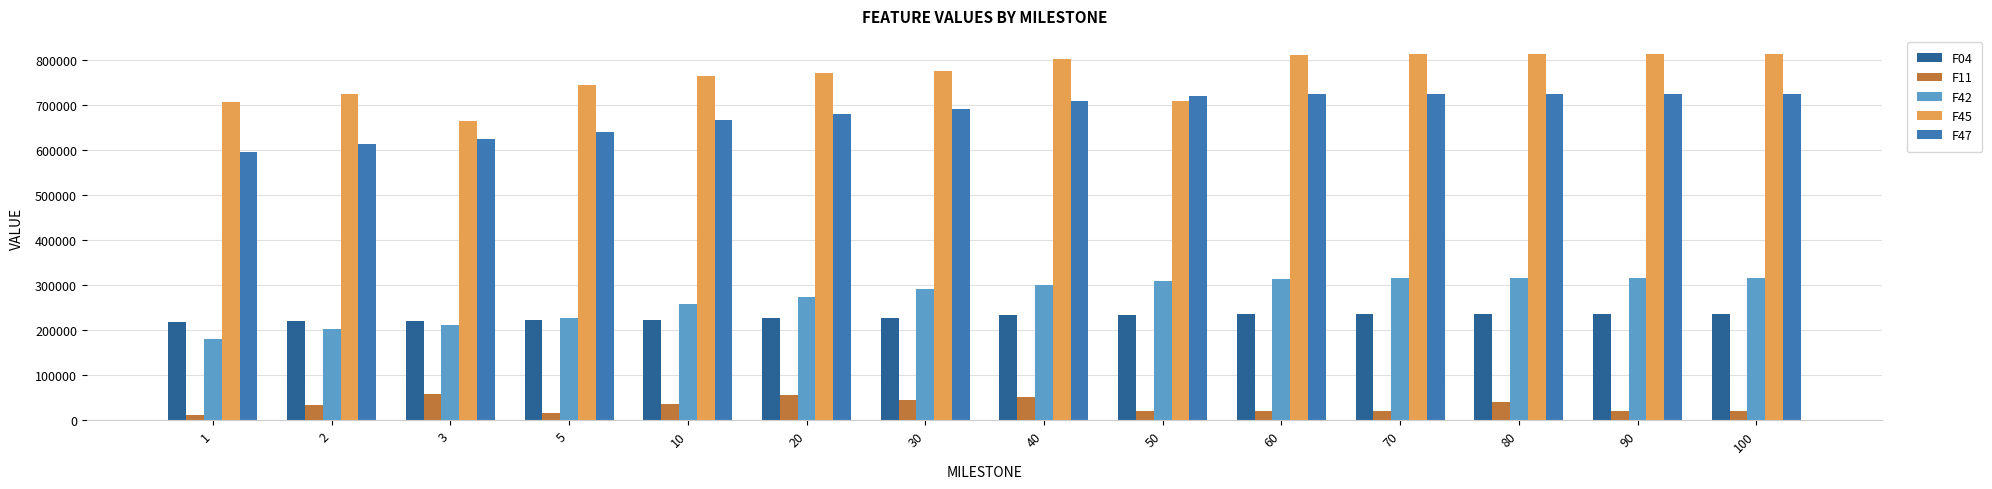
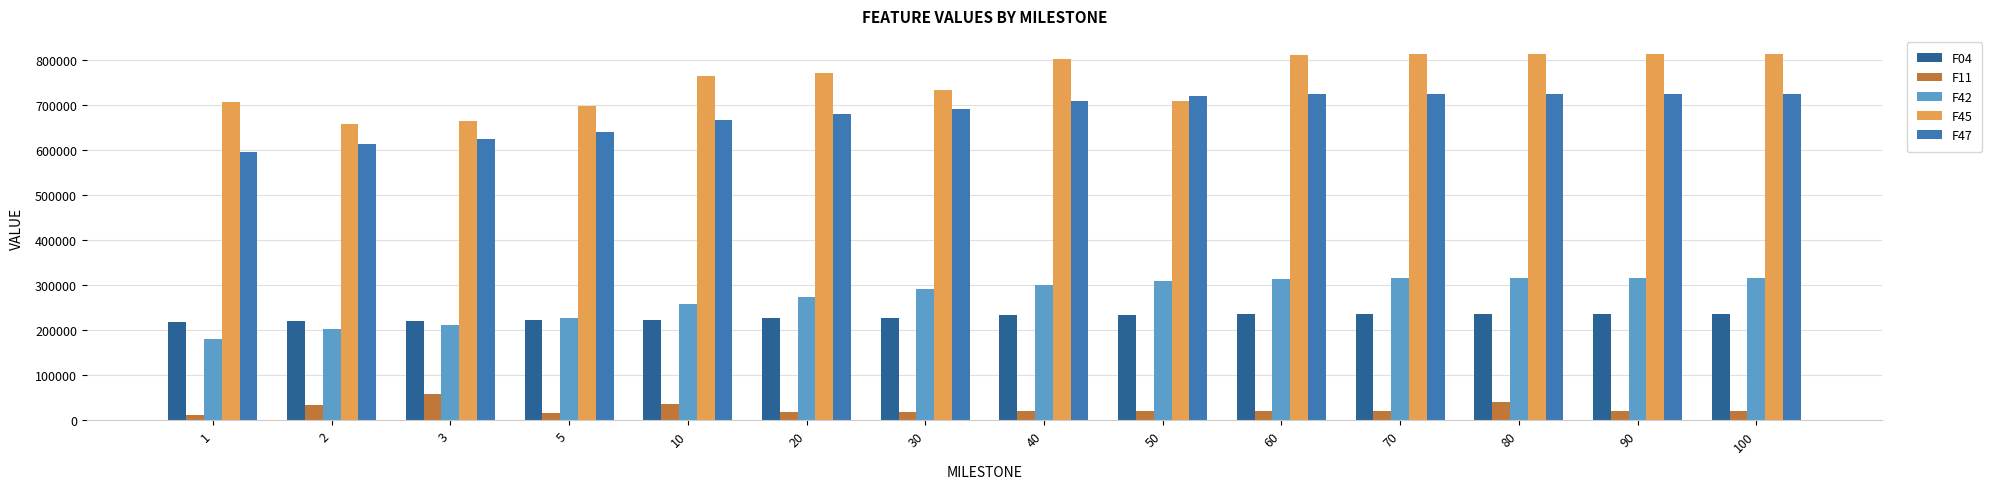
  {
    "F11": {
      "1": 10000,
      "2": 30000,
      "3": 60000,
      "5": 20000,
      "10": 40000,
-     "20": 60000,
-     "30": 40000,
-     "40": 50000,
+     "20": 20000,
+     "30": 20000,
+     "40": 20000,
      "50": 20000,
      "60": 20000,
      "70": 20000,
      "80": 40000,
      "90": 20000,
      "100": 20000
    },
    "F45": {
      "1": 710000,
-     "2": 720000,
+     "2": 660000,
      "3": 670000,
-     "5": 750000,
+     "5": 700000,
      "10": 760000,
      "20": 770000,
-     "30": 780000,
+     "30": 730000,
      "40": 800000,
      "50": 710000,
      "60": 810000,
      "70": 810000,
      "80": 810000,
      "90": 810000,
      "100": 810000
    }
  }
